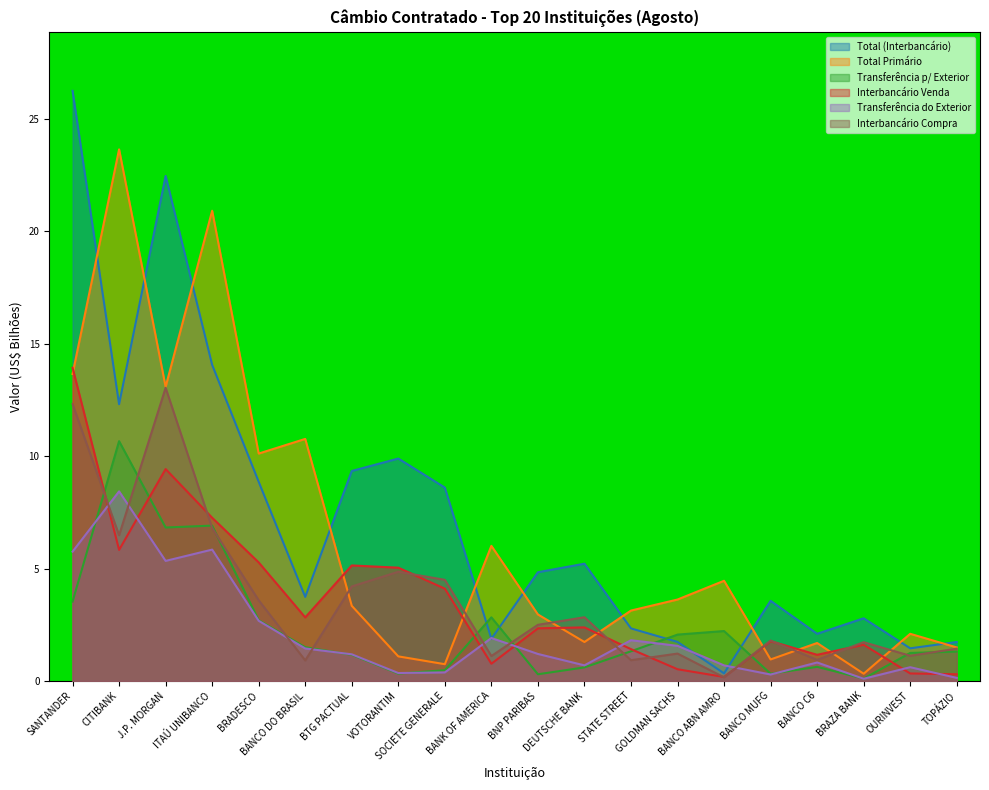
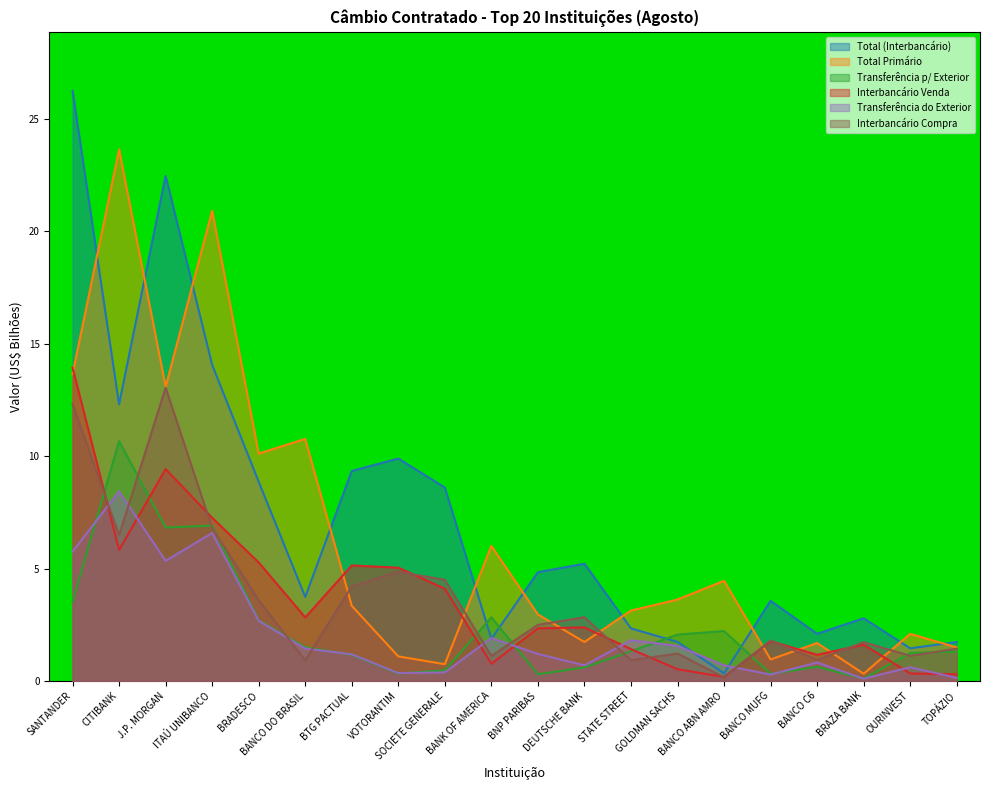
  {
    "Total (Interbancário)": {
      "SANTANDER": 26.3,
      "CITIBANK": 12.3,
      "J.P. MORGAN": 22.5,
      "ITAÚ UNIBANCO": 14.1,
      "BRADESCO": 8.9,
      "BANCO DO BRASIL": 3.7,
      "BTG PACTUAL": 9.3,
      "VOTORANTIM": 9.9,
      "SOCIETE GENERALE": 8.6,
      "BNP PARIBAS": 4.8,
      "DEUTSCHE BANK": 5.2,
      "STATE STREET": 2.3,
      "GOLDMAN SACHS": 1.7,
      "BANCO ABN AMRO": 0.3,
      "BANCO MUFG": 3.6,
      "BANCO C6": 2.1,
      "BRAZA BANK": 2.8,
      "OURINVEST": 1.5,
      "TOPÁZIO": 1.7
    },
    "Total Primário": {
      "SANTANDER": 13.7,
      "CITIBANK": 23.7,
      "ITAÚ UNIBANCO": 20.9,
      "BRADESCO": 10.1,
      "BANCO DO BRASIL": 10.8,
      "BTG PACTUAL": 3.3,
      "VOTORANTIM": 1.1,
      "SOCIETE GENERALE": 0.7,
      "BANK OF AMERICA": 6.0,
      "BNP PARIBAS": 3.0,
      "DEUTSCHE BANK": 1.7,
      "STATE STREET": 3.1,
      "GOLDMAN SACHS": 3.6,
      "BANCO ABN AMRO": 4.5,
      "BANCO MUFG": 1.0,
      "BANCO C6": 1.7,
      "BRAZA BANK": 0.3,
      "OURINVEST": 2.1
    },
    "Transferência p/ Exterior": {
      "SANTANDER": 3.5,
      "CITIBANK": 10.7,
      "J.P. MORGAN": 6.8,
      "BANK OF AMERICA": 2.8,
      "BNP PARIBAS": 0.3,
      "GOLDMAN SACHS": 2.1,
      "BANCO ABN AMRO": 2.2,
      "BANCO C6": 0.6,
      "OURINVEST": 1.2,
      "TOPÁZIO": 1.3
    },
    "Interbancário Venda": {
      "SANTANDER": 13.9,
      "CITIBANK": 5.8,
      "J.P. MORGAN": 9.4,
      "ITAÚ UNIBANCO": 7.3,
      "BRADESCO": 5.3,
      "BANCO DO BRASIL": 2.8,
      "BTG PACTUAL": 5.1,
      "VOTORANTIM": 5.0,
      "SOCIETE GENERALE": 4.1,
      "BANK OF AMERICA": 0.8,
      "BNP PARIBAS": 2.3,
      "DEUTSCHE BANK": 2.4,
      "GOLDMAN SACHS": 0.5,
      "BANCO C6": 1.2,
      "OURINVEST": 0.3,
      "TOPÁZIO": 0.3
    },
    "Transferência do Exterior": {
      "SANTANDER": 5.8,
      "CITIBANK": 8.4,
      "J.P. MORGAN": 5.3,
-     "ITAÚ UNIBANCO": 5.8,
+     "ITAÚ UNIBANCO": 6.6,
      "BNP PARIBAS": 1.2,
      "STATE STREET": 1.8,
      "GOLDMAN SACHS": 1.6,
      "BANCO ABN AMRO": 0.7,
      "BANCO C6": 0.8,
      "OURINVEST": 0.6,
      "TOPÁZIO": 0.1
    },
    "Interbancário Compra": {
      "SANTANDER": 12.3,
      "CITIBANK": 6.5,
      "BRADESCO": 3.6,
      "BANCO DO BRASIL": 0.9,
      "BTG PACTUAL": 4.2,
      "VOTORANTIM": 4.9,
      "SOCIETE GENERALE": 4.5,
      "BANK OF AMERICA": 1.1,
      "BNP PARIBAS": 2.5,
      "DEUTSCHE BANK": 2.8,
      "STATE STREET": 0.9,
      "GOLDMAN SACHS": 1.2,
      "BANCO C6": 0.9,
      "OURINVEST": 1.1
    }
  }
